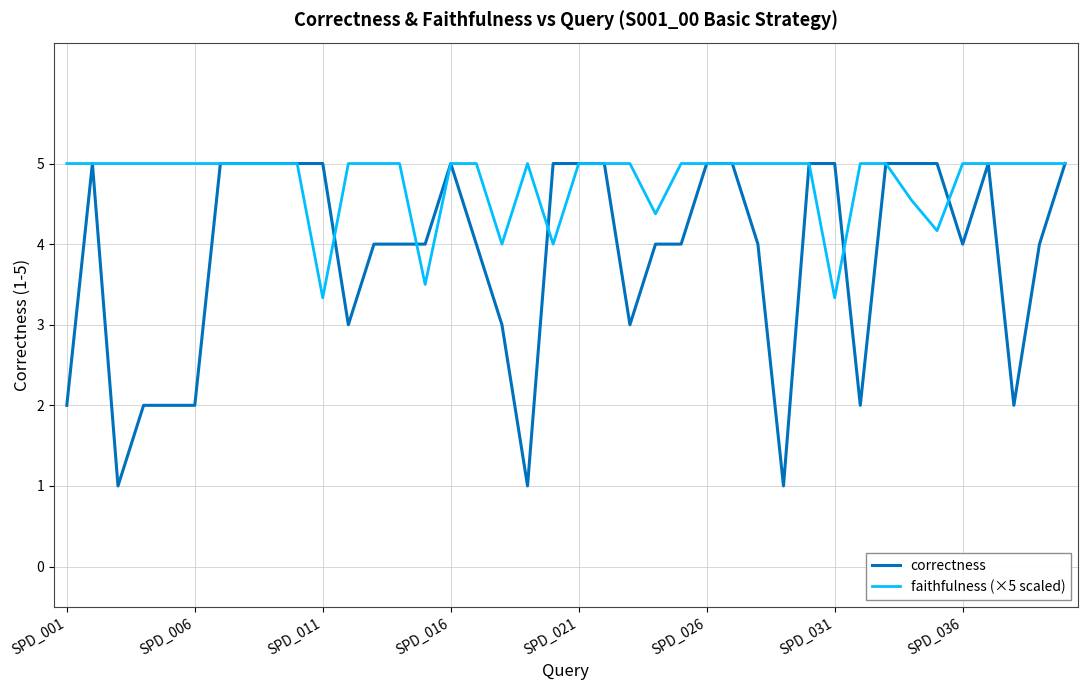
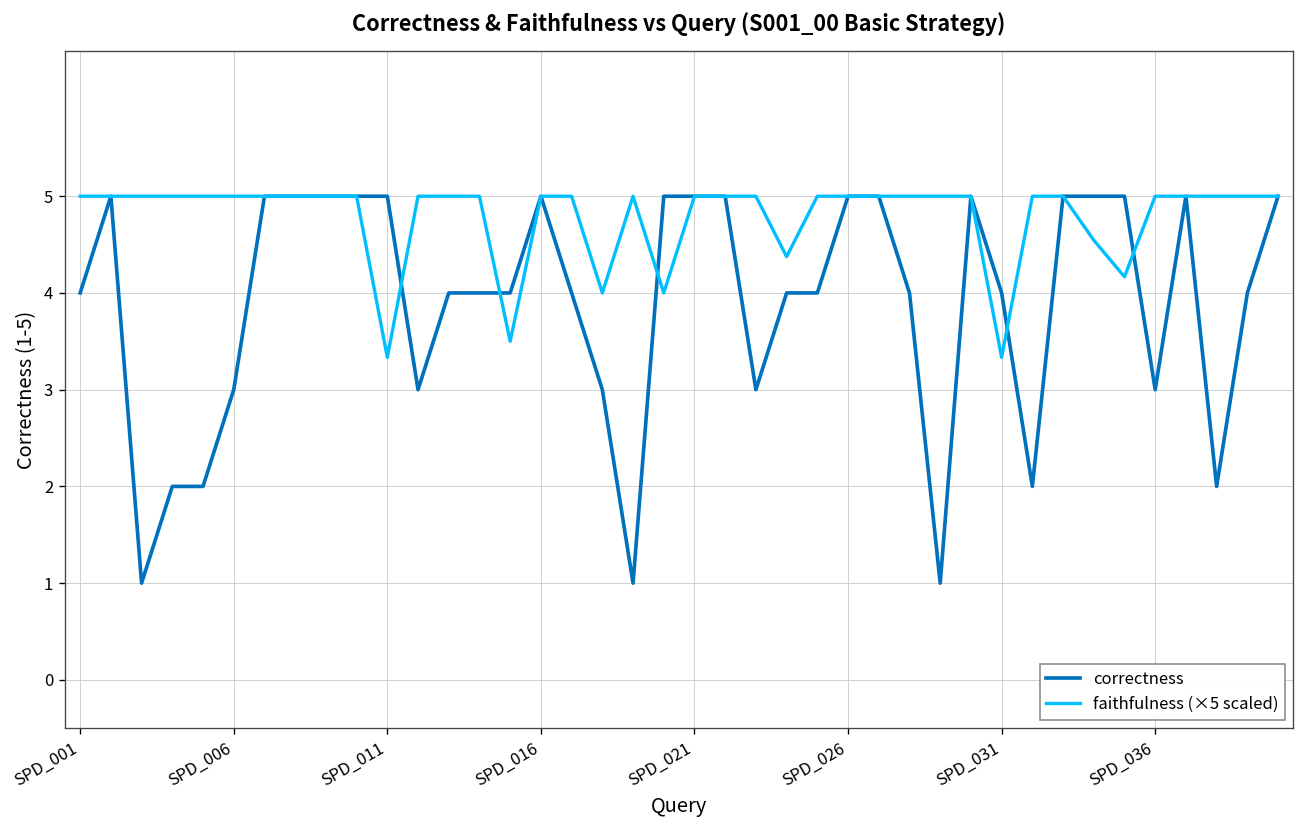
  {
    "correctness": {
-     "SPD_001": 2,
-     "SPD_006": 2,
+     "SPD_001": 4,
+     "SPD_006": 3,
      "SPD_011": 5,
-     "SPD_031": 5,
-     "SPD_036": 4
+     "SPD_031": 4,
+     "SPD_036": 3
    },
    "faithfulness (×5 scaled)": {
      "SPD_001": 5,
      "SPD_006": 5,
      "SPD_011": 3.3,
      "SPD_031": 3.3,
      "SPD_036": 5
    }
  }
